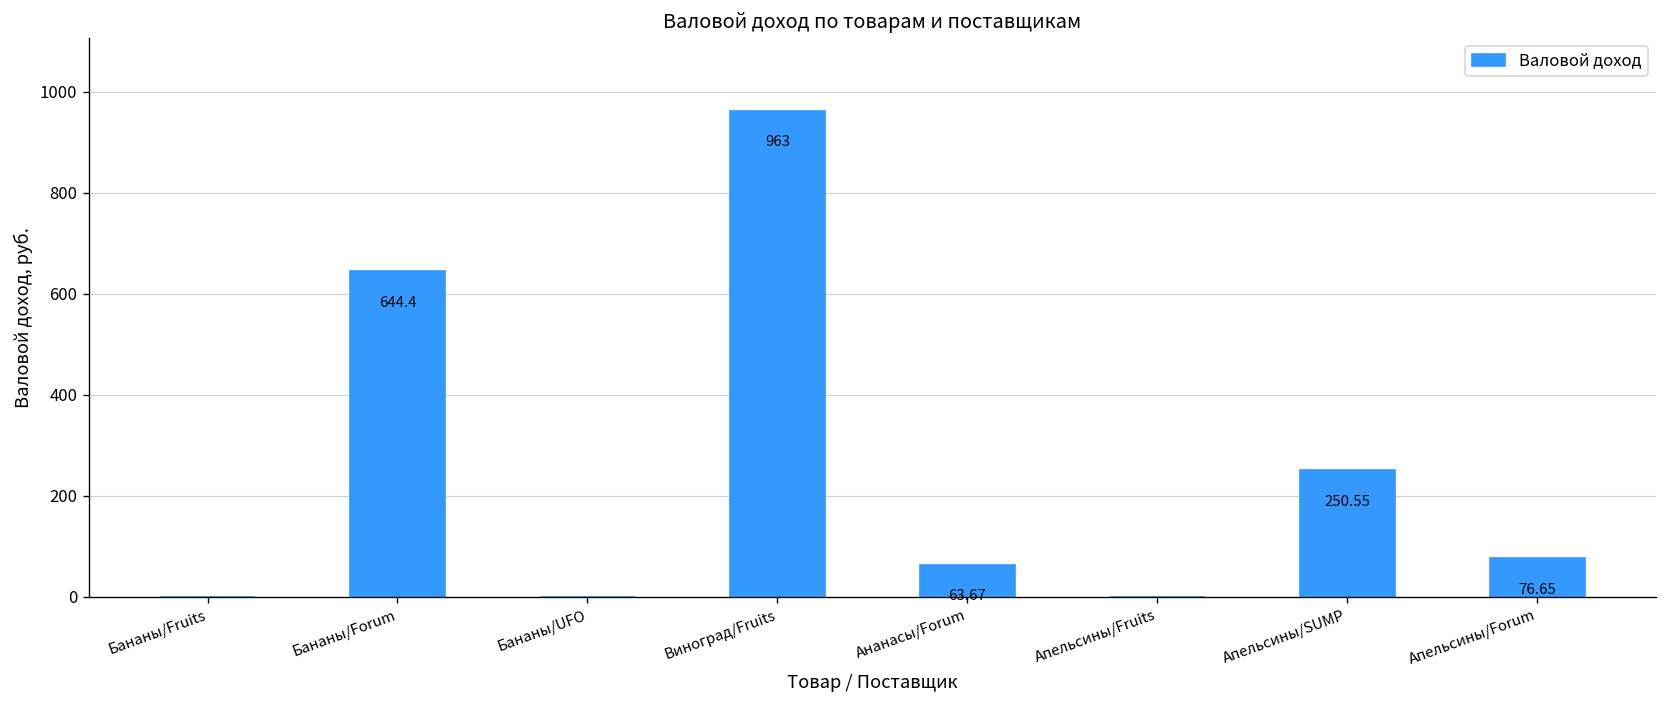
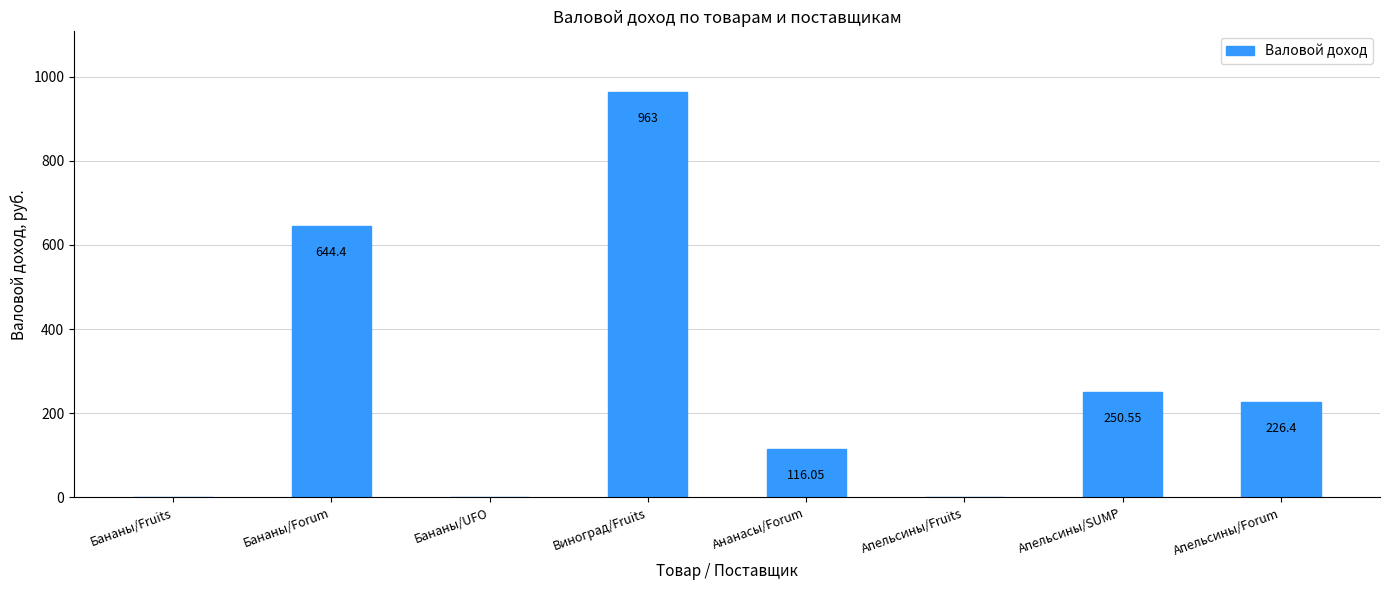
  {
    "Бананы/Forum": 644.4,
    "Виноград/Fruits": 963,
-   "Ананасы/Forum": 63.67,
+   "Ананасы/Forum": 116.05,
    "Апельсины/SUMP": 250.55,
-   "Апельсины/Forum": 76.65
+   "Апельсины/Forum": 226.4
  }
